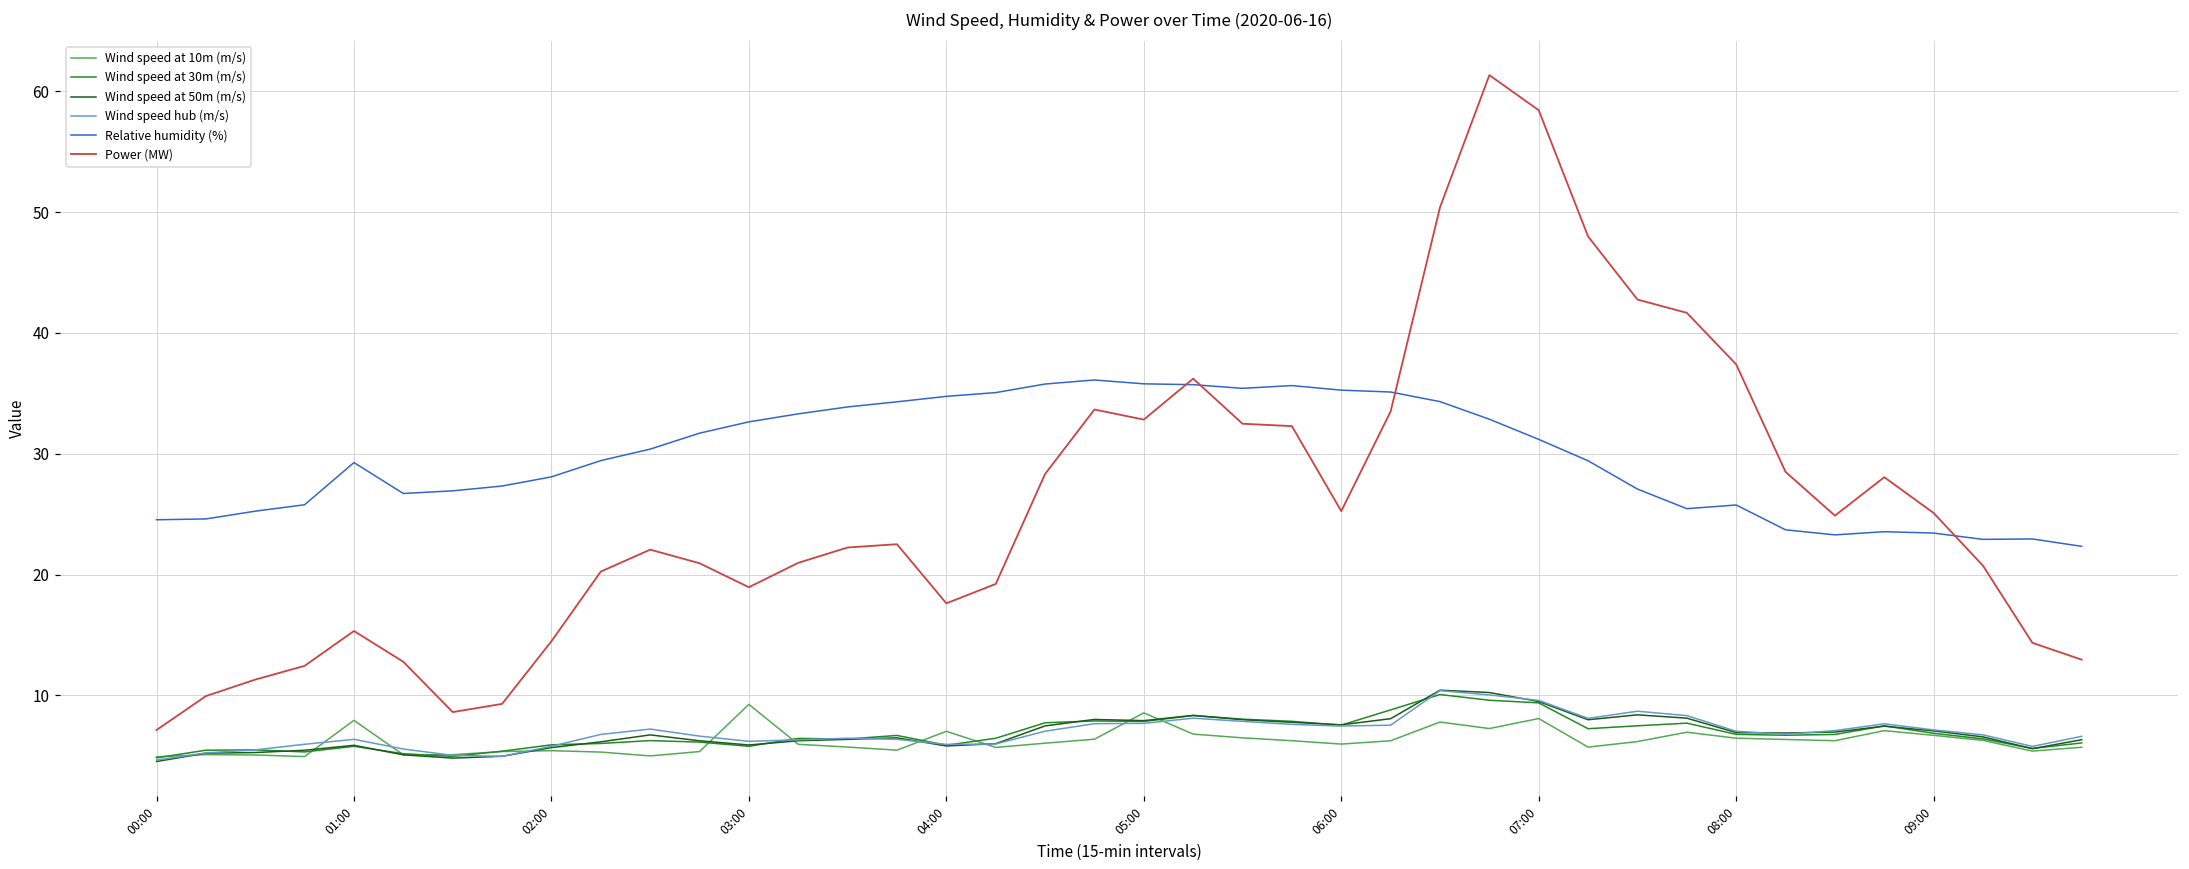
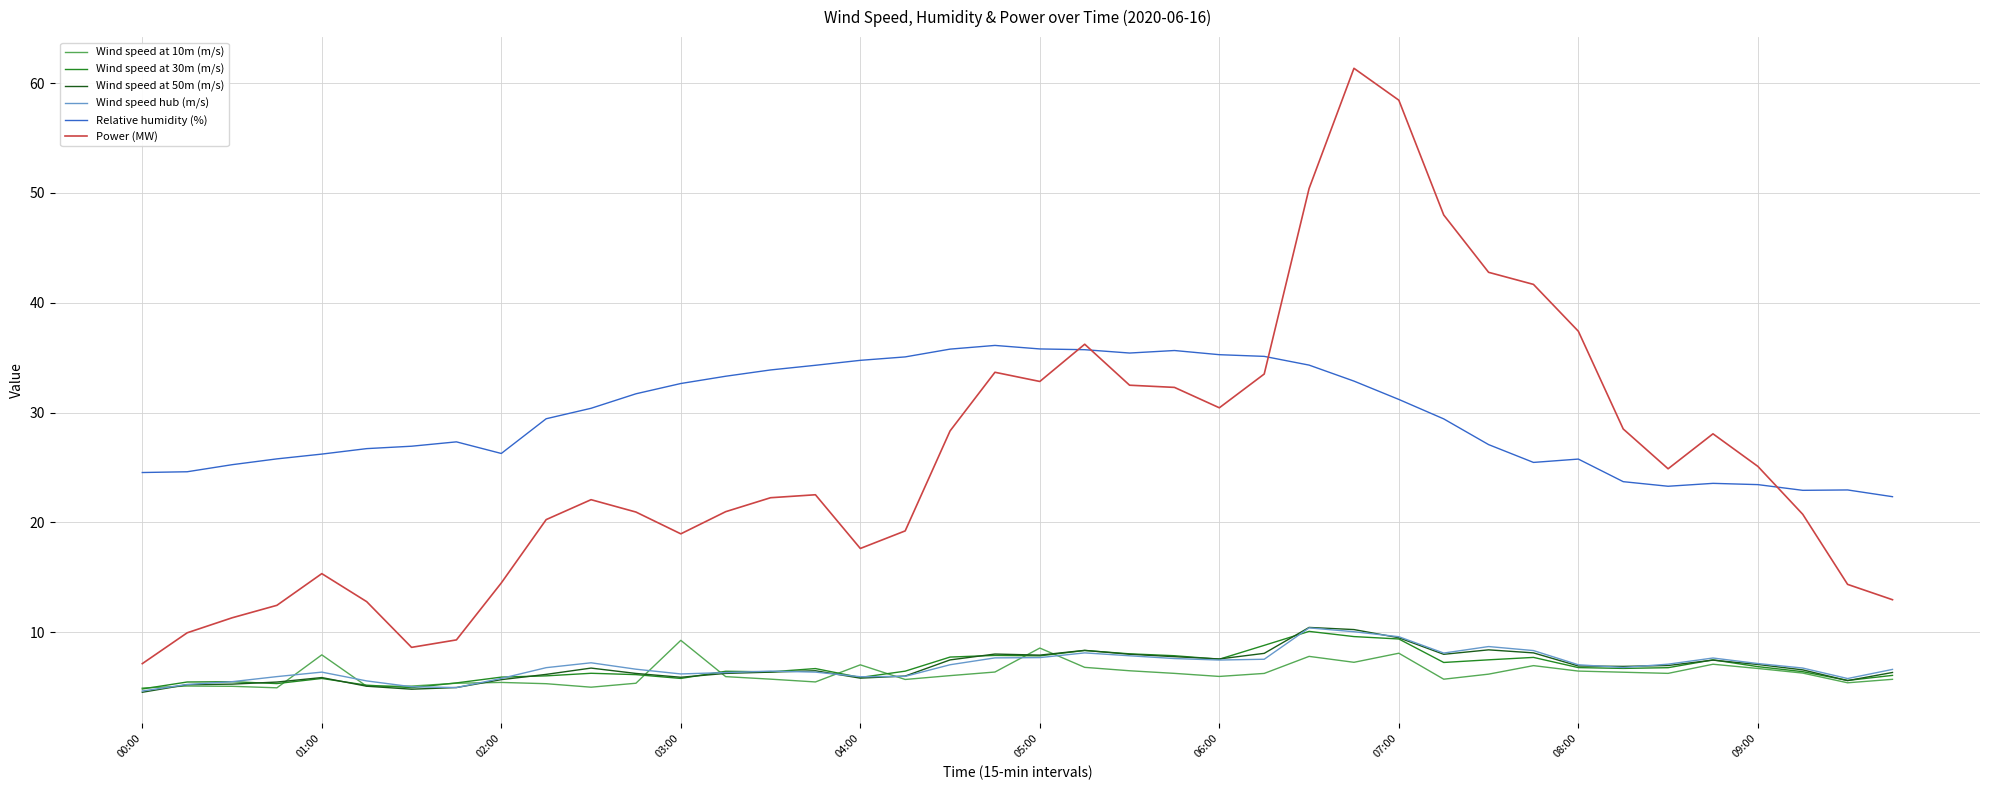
  {
    "Wind speed at 10m (m/s)": {
      "01:00": 7.9,
      "02:00": 5.4,
      "03:00": 9.3,
      "04:00": 7.0,
      "05:00": 8.6,
      "06:00": 6.0,
      "07:00": 8.1,
      "08:00": 6.5
    },
    "Wind speed hub (m/s)": {
      "01:00": 6.4,
      "03:00": 6.2
    },
    "Relative humidity (%)": {
      "00:00": 24.5,
-     "01:00": 29.3,
-     "02:00": 28.1,
+     "01:00": 26.2,
+     "02:00": 26.3,
      "03:00": 32.6,
      "04:00": 34.8,
      "05:00": 35.8,
      "06:00": 35.3,
      "07:00": 31.2,
      "08:00": 25.8,
      "09:00": 23.4
    },
    "Power (MW)": {
      "00:00": 7.1,
      "01:00": 15.3,
      "02:00": 14.5,
      "03:00": 19.0,
      "04:00": 17.6,
      "05:00": 32.8,
-     "06:00": 25.3,
+     "06:00": 30.4,
      "07:00": 58.4,
      "08:00": 37.4,
      "09:00": 25.1
    }
  }
